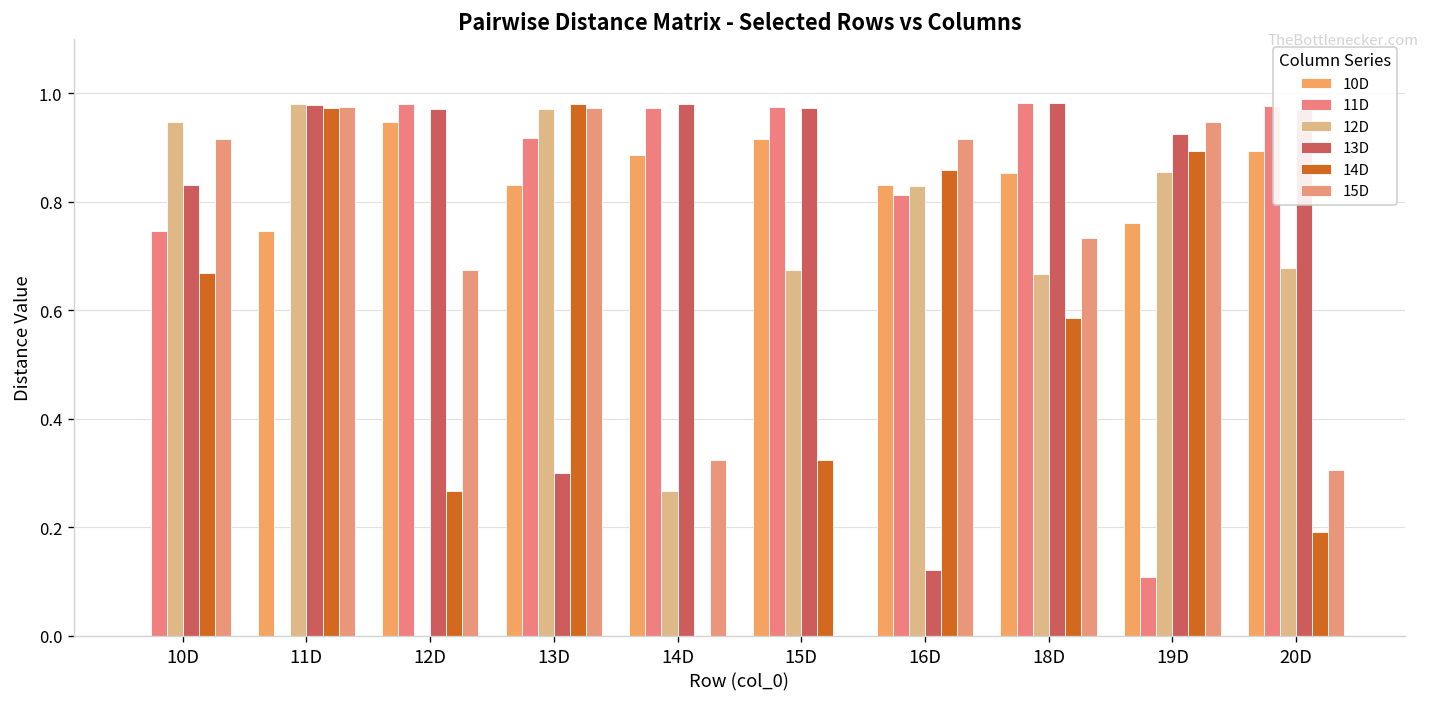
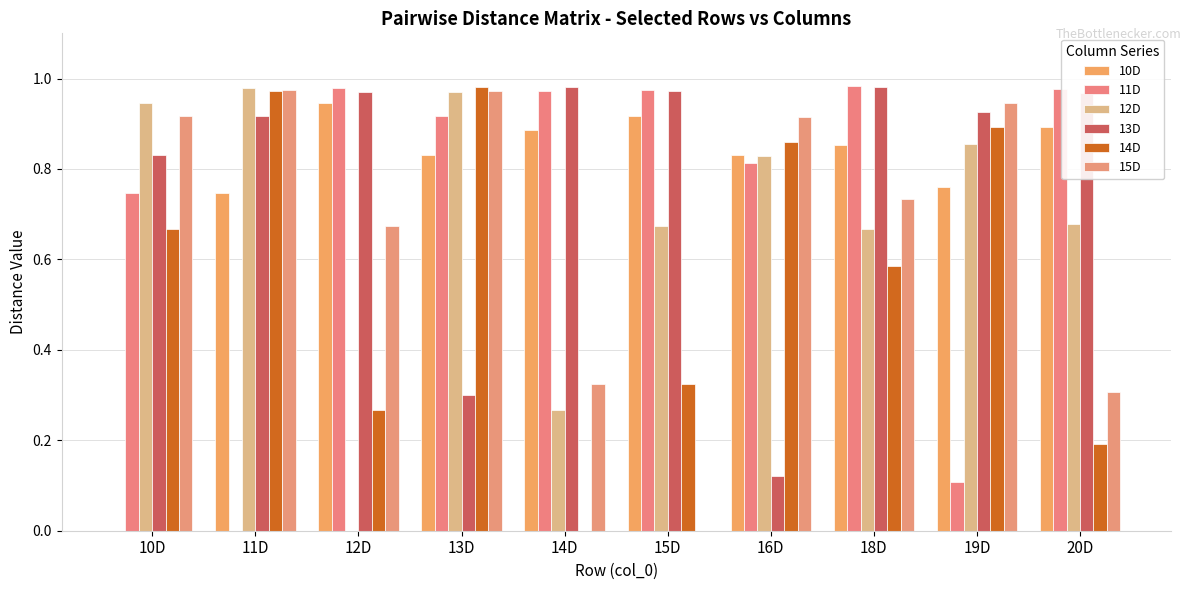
  {
    "13D": {
      "10D": 0.83,
-     "11D": 0.98,
+     "11D": 0.92,
      "12D": 0.97,
      "13D": 0.30,
      "14D": 0.98,
      "15D": 0.97,
      "16D": 0.12,
      "18D": 0.98,
      "19D": 0.93
    },
    "14D": {
      "10D": 0.67,
      "11D": 0.97,
      "12D": 0.27,
      "13D": 0.98,
      "14D": 0.00,
      "15D": 0.32,
      "16D": 0.86,
      "18D": 0.59,
      "19D": 0.89,
      "20D": 0.19
    }
  }
